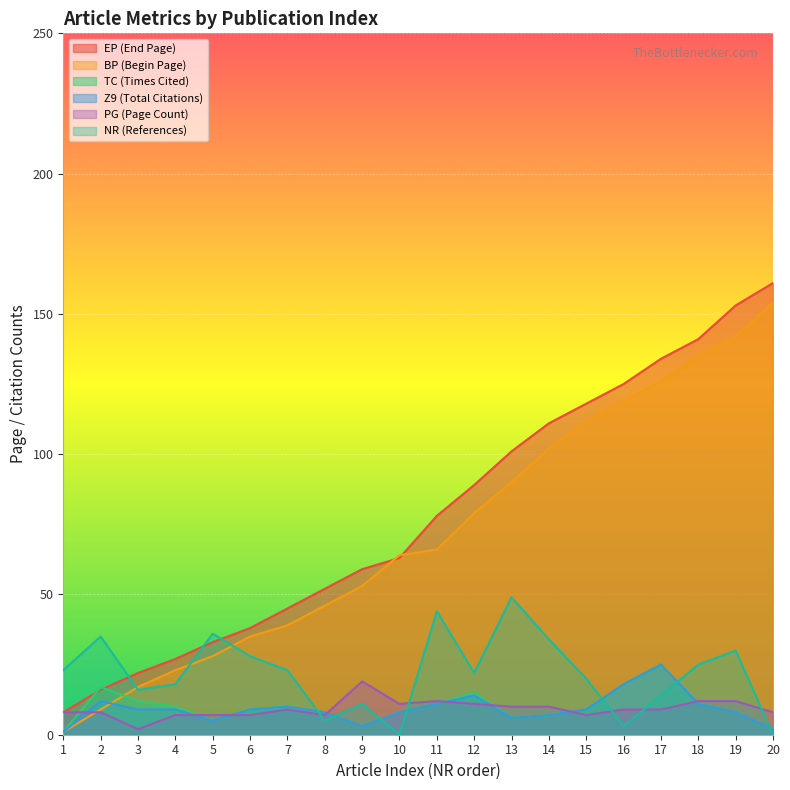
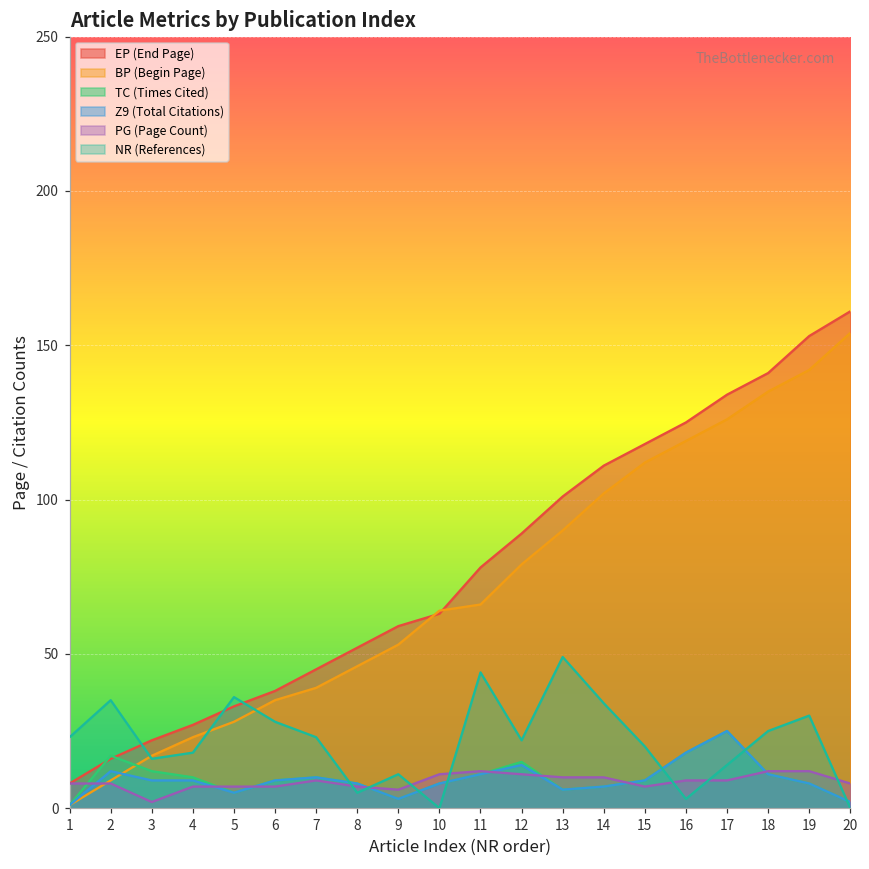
  {
    "EP (End Page)": {
      "2": 16,
      "3": 22,
      "4": 27,
      "5": 33,
      "6": 38,
      "7": 45,
      "8": 52,
      "9": 59,
      "10": 63,
      "11": 78,
      "12": 89,
      "13": 101,
      "14": 111,
      "15": 118,
      "16": 125,
      "17": 134,
      "18": 141,
      "19": 153,
      "20": 161
    },
    "BP (Begin Page)": {
      "2": 9,
      "3": 17,
      "4": 23,
      "5": 28,
      "6": 35,
      "7": 39,
      "8": 46,
      "9": 53,
      "10": 64,
      "11": 66,
      "12": 79,
      "13": 90,
      "14": 102,
      "15": 112,
      "16": 119,
      "17": 126,
      "18": 135,
      "19": 142,
      "20": 154
    },
    "PG (Page Count)": {
      "2": 8,
      "3": 2,
      "4": 7,
      "5": 7,
      "6": 7,
      "7": 9,
      "8": 7,
-     "9": 19,
+     "9": 6,
      "10": 11,
      "11": 12,
      "12": 11,
      "13": 10,
      "14": 10,
      "15": 7,
      "16": 9,
      "17": 9,
      "18": 12,
      "19": 12,
      "20": 8
    }
  }
